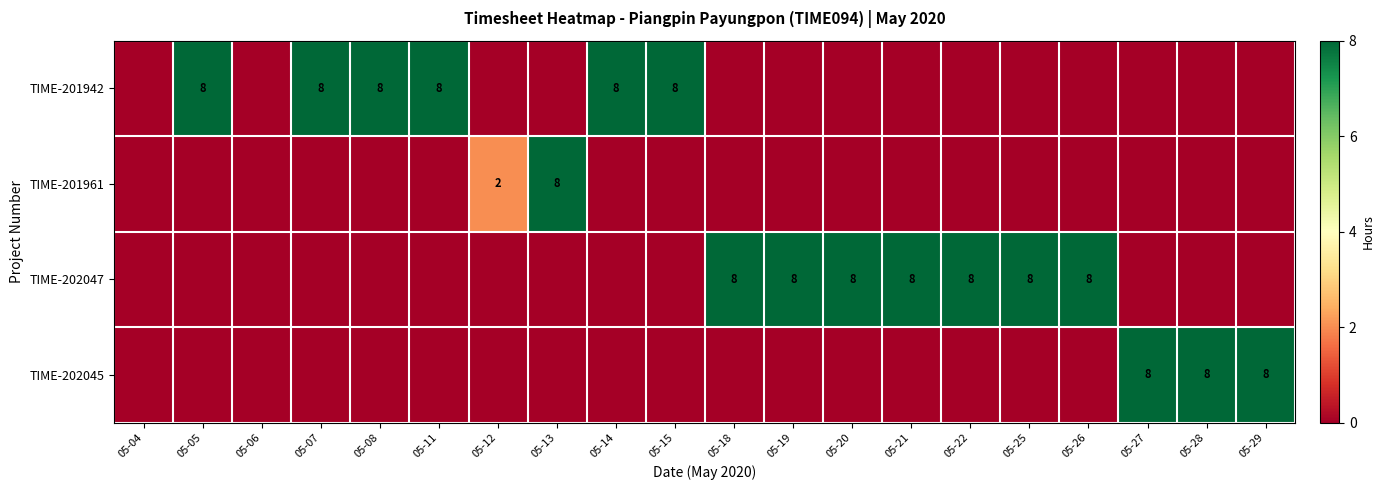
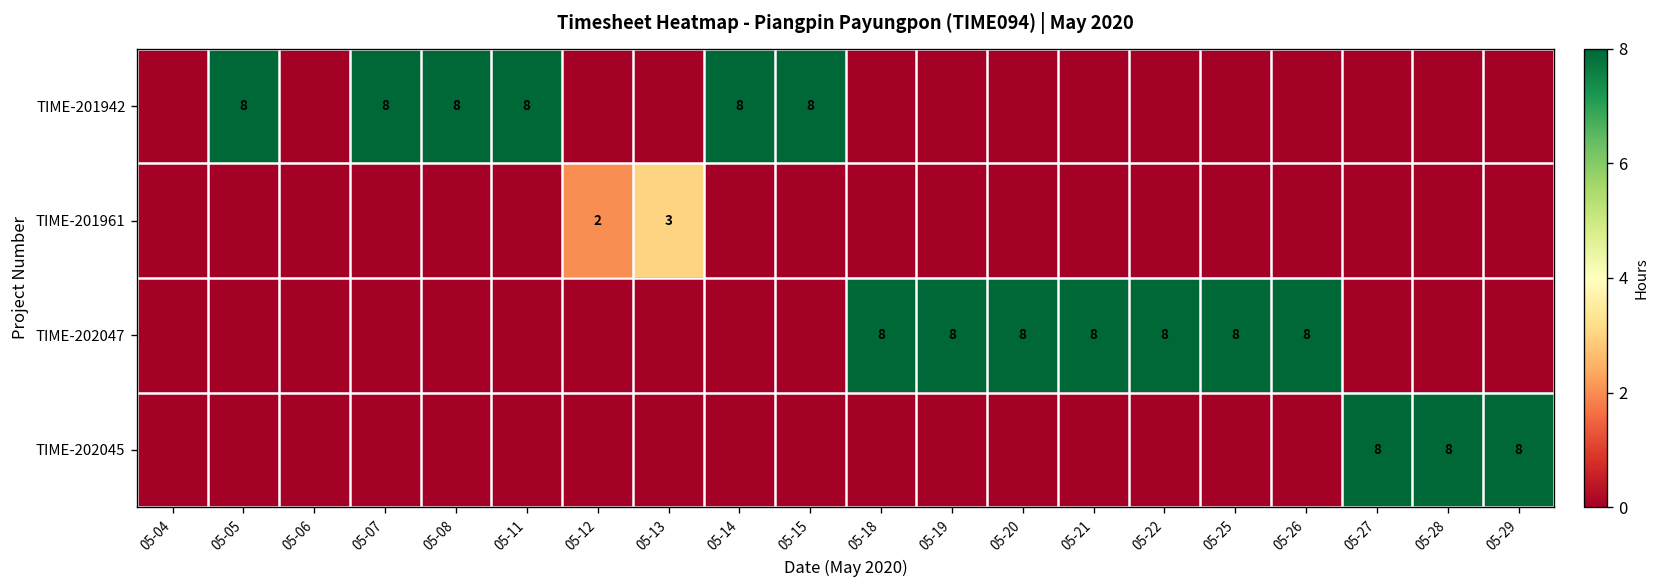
  {
    "TIME-201942": {
      "05-05": 8,
      "05-07": 8,
      "05-08": 8,
      "05-11": 8,
      "05-14": 8,
      "05-15": 8
    },
    "TIME-201961": {
      "05-12": 2,
-     "05-13": 8
+     "05-13": 3
    },
    "TIME-202047": {
      "05-18": 8,
      "05-19": 8,
      "05-20": 8,
      "05-21": 8,
      "05-22": 8,
      "05-25": 8,
      "05-26": 8
    },
    "TIME-202045": {
      "05-27": 8,
      "05-28": 8,
      "05-29": 8
    }
  }
